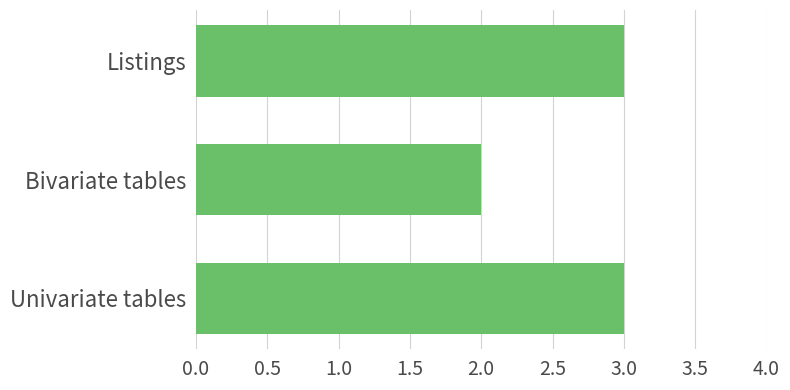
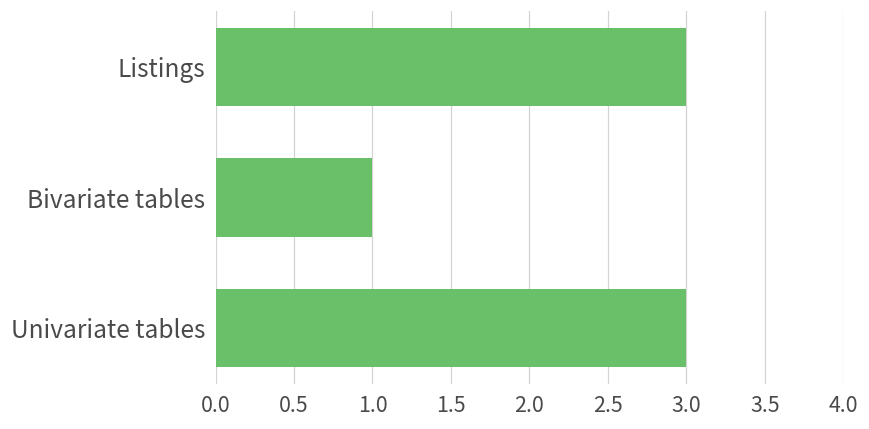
  {
    "Listings": 3,
-   "Bivariate tables": 2,
+   "Bivariate tables": 1,
    "Univariate tables": 3
  }
